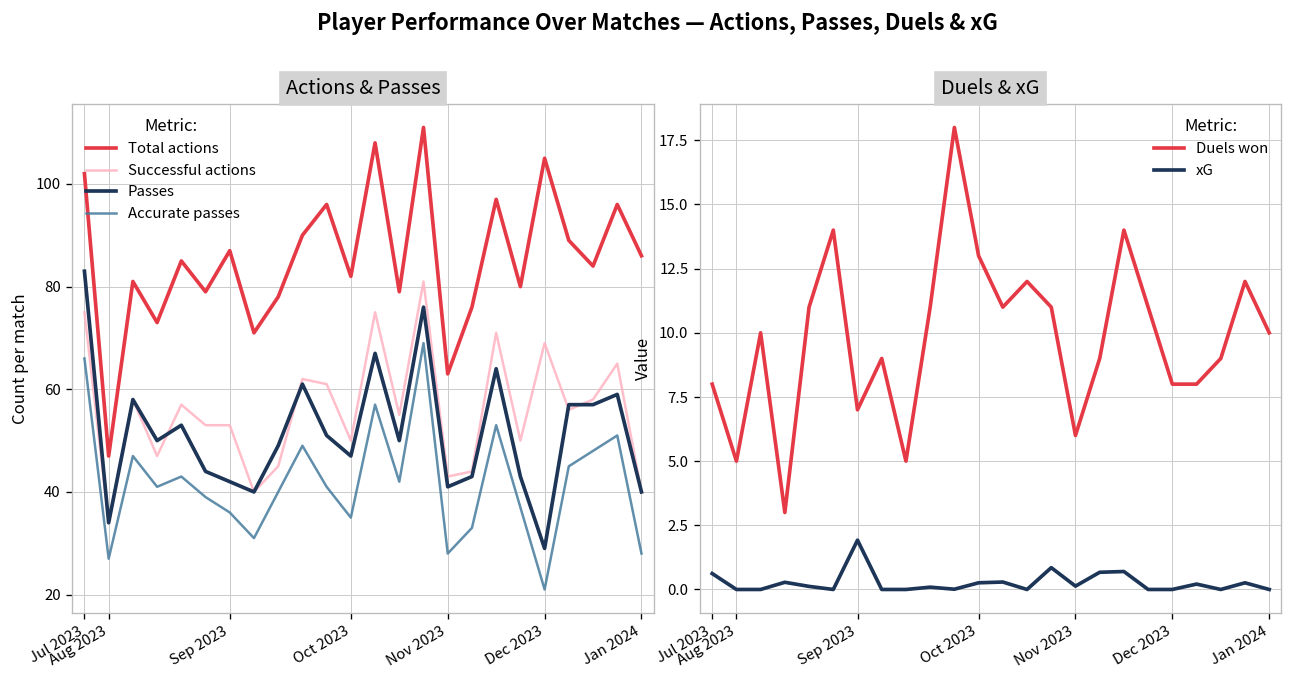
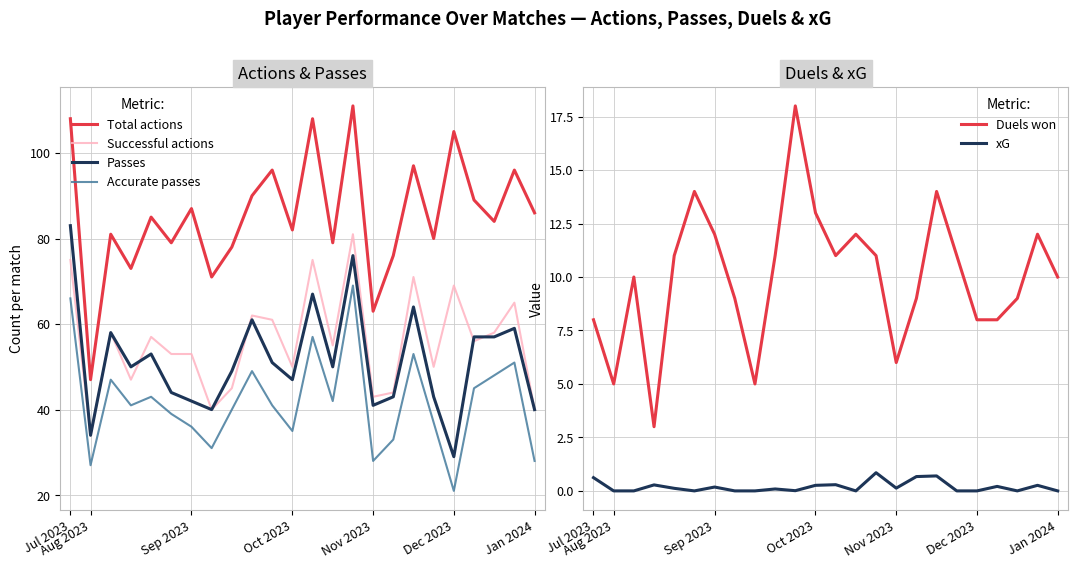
  {
    "Actions & Passes": {
      "Total actions": {
-       "Jul 2023": 102,
+       "Jul 2023": 108,
        "Aug 2023": 47,
        "Sep 2023": 87,
        "Oct 2023": 82,
        "Nov 2023": 63,
        "Dec 2023": 105,
        "Jan 2024": 86
      },
      "Successful actions": {
        "Jul 2023": 75,
        "Sep 2023": 53,
        "Oct 2023": 50,
        "Nov 2023": 43,
        "Dec 2023": 69
      },
      "Passes": {
        "Jul 2023": 83,
        "Sep 2023": 42,
        "Oct 2023": 47,
        "Nov 2023": 41,
        "Dec 2023": 29
      },
      "Accurate passes": {
        "Jul 2023": 66,
        "Aug 2023": 27,
        "Sep 2023": 36,
        "Oct 2023": 35,
        "Nov 2023": 28,
        "Dec 2023": 21,
        "Jan 2024": 28
      }
    },
    "Duels & xG": {
      "Duels won": {
        "Jul 2023": 8,
        "Aug 2023": 5,
-       "Sep 2023": 7,
+       "Sep 2023": 12,
        "Oct 2023": 13,
        "Nov 2023": 6,
        "Dec 2023": 8,
        "Jan 2024": 10
      },
      "xG": {
        "Jul 2023": 0.6,
        "Aug 2023": 0.0,
-       "Sep 2023": 1.9,
+       "Sep 2023": 0.2,
        "Oct 2023": 0.3,
        "Nov 2023": 0.1,
        "Dec 2023": 0.0,
        "Jan 2024": 0.0
      }
    }
  }
